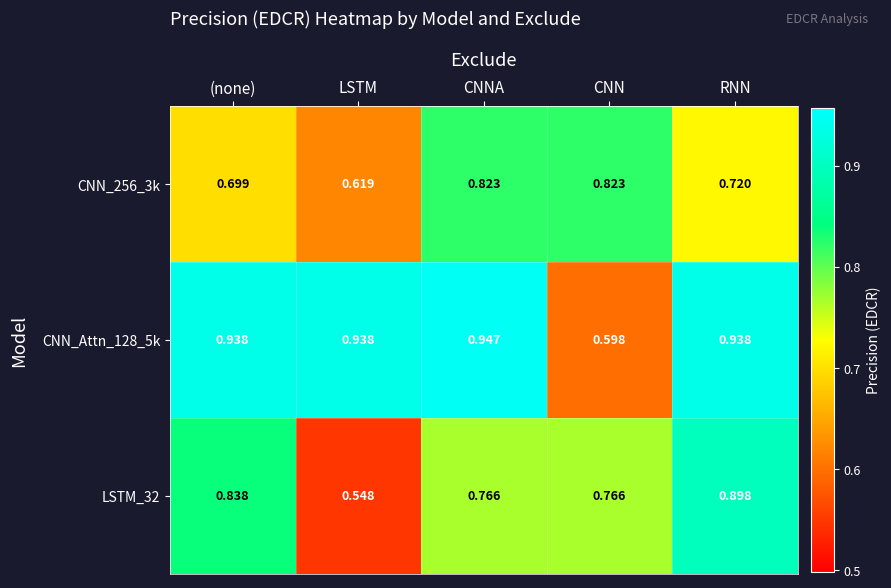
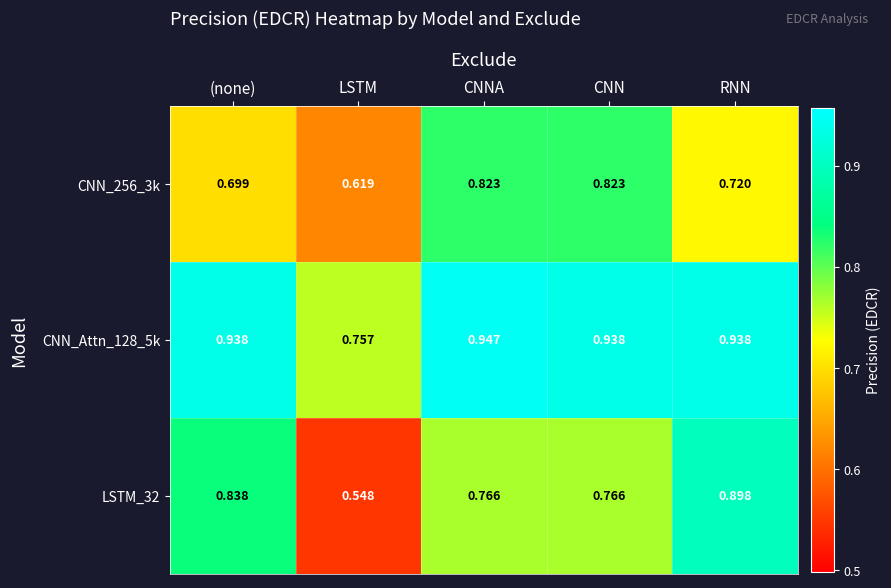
  {
    "CNN_256_3k": {
      "(none)": 0.699,
      "LSTM": 0.619,
      "CNNA": 0.823,
      "CNN": 0.823,
      "RNN": 0.720
    },
    "CNN_Attn_128_5k": {
      "(none)": 0.938,
-     "LSTM": 0.938,
+     "LSTM": 0.757,
      "CNNA": 0.947,
-     "CNN": 0.598,
+     "CNN": 0.938,
      "RNN": 0.938
    },
    "LSTM_32": {
      "(none)": 0.838,
      "LSTM": 0.548,
      "CNNA": 0.766,
      "CNN": 0.766,
      "RNN": 0.898
    }
  }
